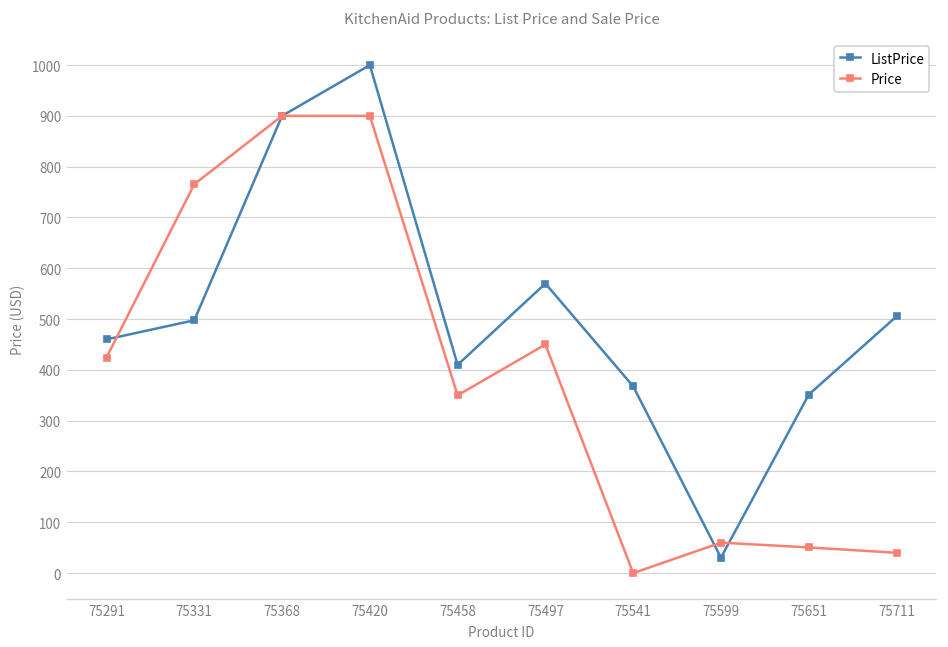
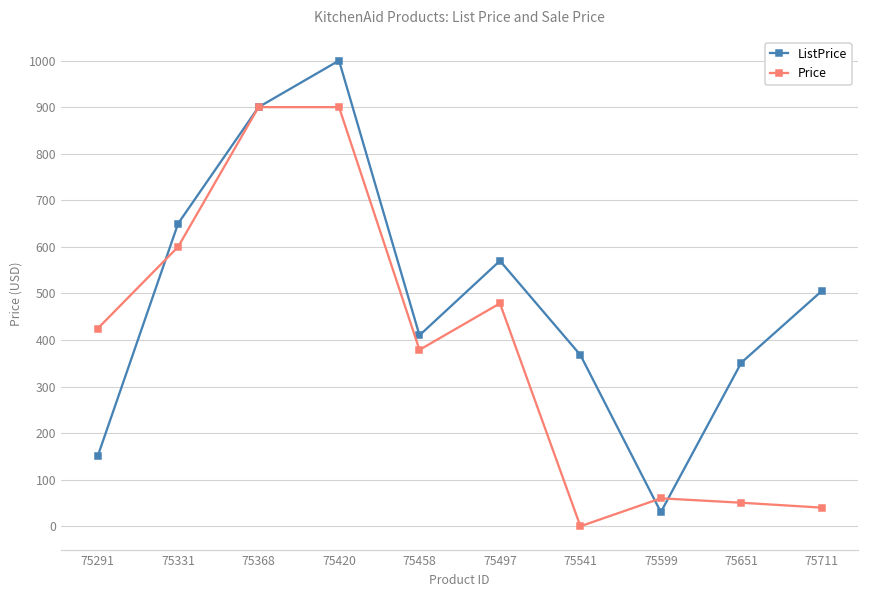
  {
    "ListPrice": {
-     "75291": 460,
-     "75331": 500,
+     "75291": 150,
+     "75331": 650,
      "75420": 1000,
      "75458": 410,
      "75497": 570,
      "75541": 370,
      "75599": 30,
      "75651": 350,
      "75711": 510
    },
    "Price": {
      "75291": 420,
-     "75331": 770,
+     "75331": 600,
      "75420": 900,
-     "75458": 350,
-     "75497": 450,
+     "75458": 380,
+     "75497": 480,
      "75541": 0,
      "75599": 60,
      "75651": 50,
      "75711": 40
    }
  }
